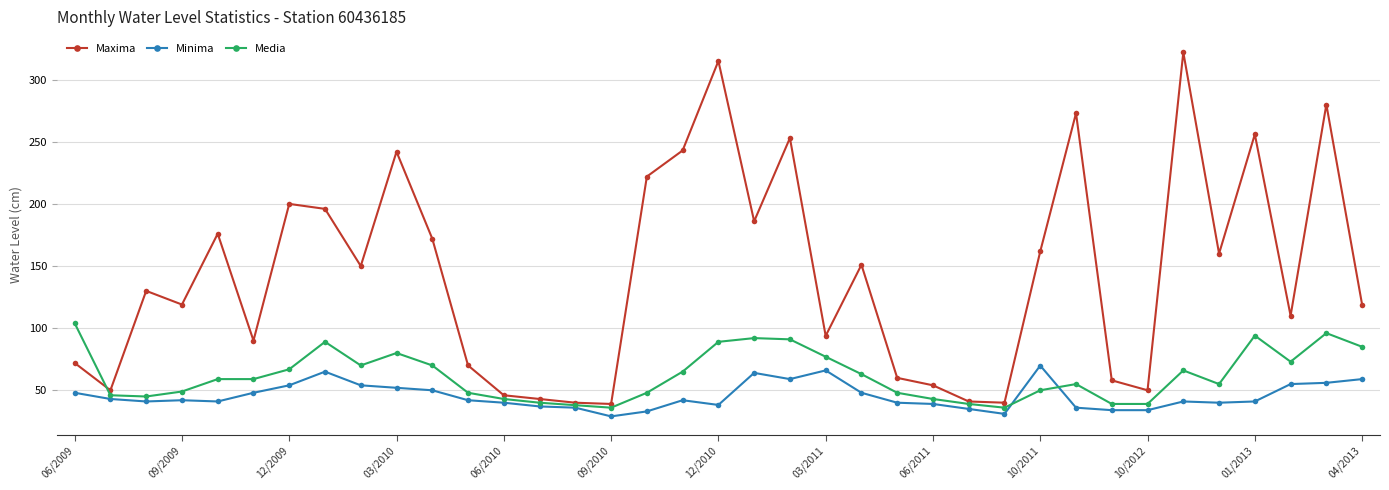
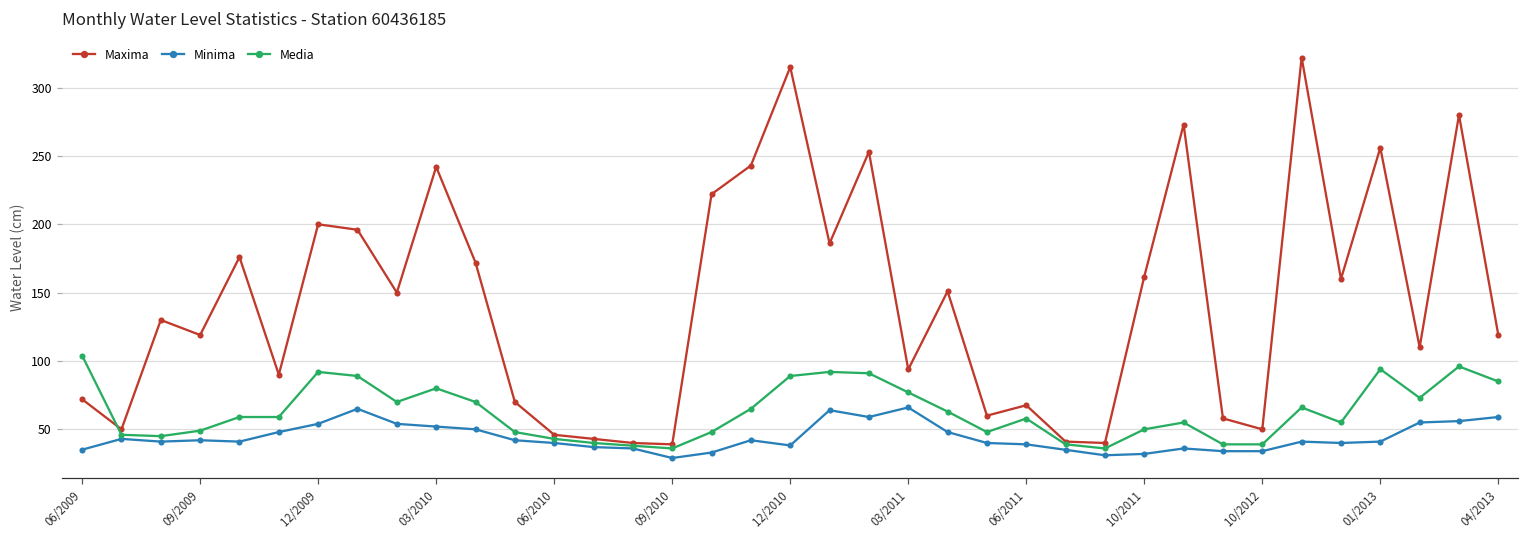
  {
    "Maxima": {
      "06/2009": 72,
      "09/2009": 119,
      "12/2009": 200,
      "03/2010": 242,
      "06/2010": 46,
      "09/2010": 39,
      "12/2010": 315,
      "03/2011": 94,
-     "06/2011": 54,
+     "06/2011": 68,
      "10/2011": 162,
      "10/2012": 50,
      "01/2013": 256,
      "04/2013": 119
    },
    "Minima": {
-     "06/2009": 48,
+     "06/2009": 35,
      "09/2009": 42,
      "12/2009": 54,
      "03/2010": 52,
      "06/2010": 40,
      "09/2010": 29,
      "12/2010": 38,
      "03/2011": 66,
      "06/2011": 39,
-     "10/2011": 70,
+     "10/2011": 32,
      "10/2012": 34,
      "01/2013": 41,
      "04/2013": 59
    },
    "Media": {
      "06/2009": 104,
      "09/2009": 49,
-     "12/2009": 67,
+     "12/2009": 92,
      "03/2010": 80,
      "06/2010": 43,
      "09/2010": 36,
      "12/2010": 89,
      "03/2011": 77,
-     "06/2011": 43,
+     "06/2011": 58,
      "10/2011": 50,
      "10/2012": 39,
      "01/2013": 94,
      "04/2013": 85
    }
  }
